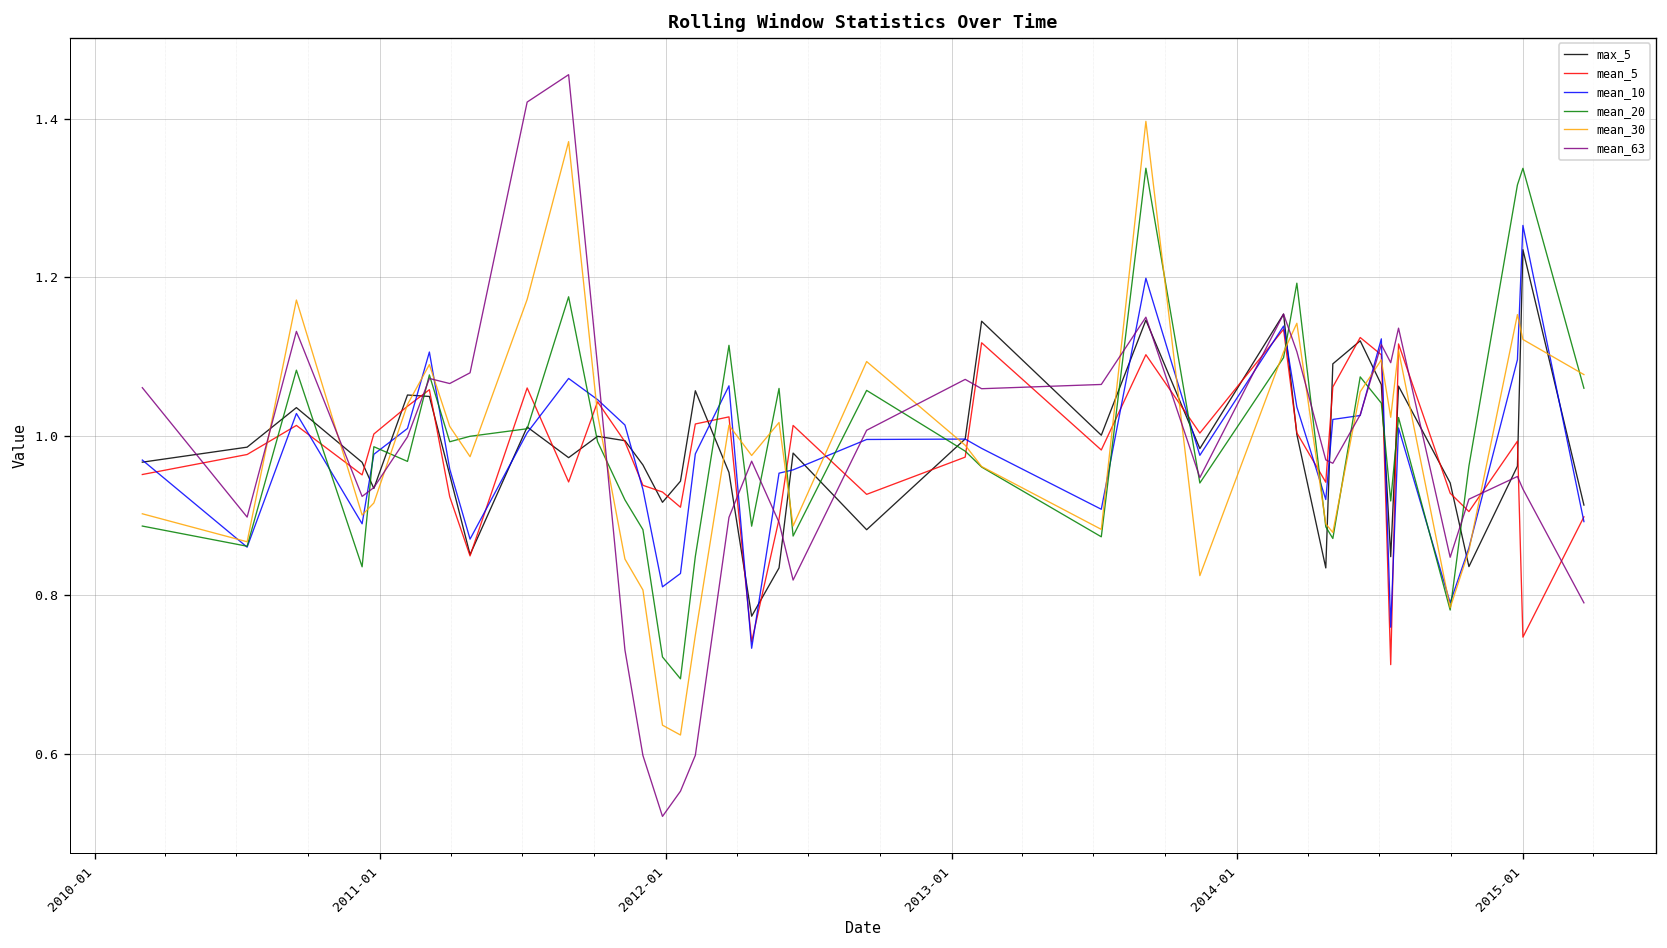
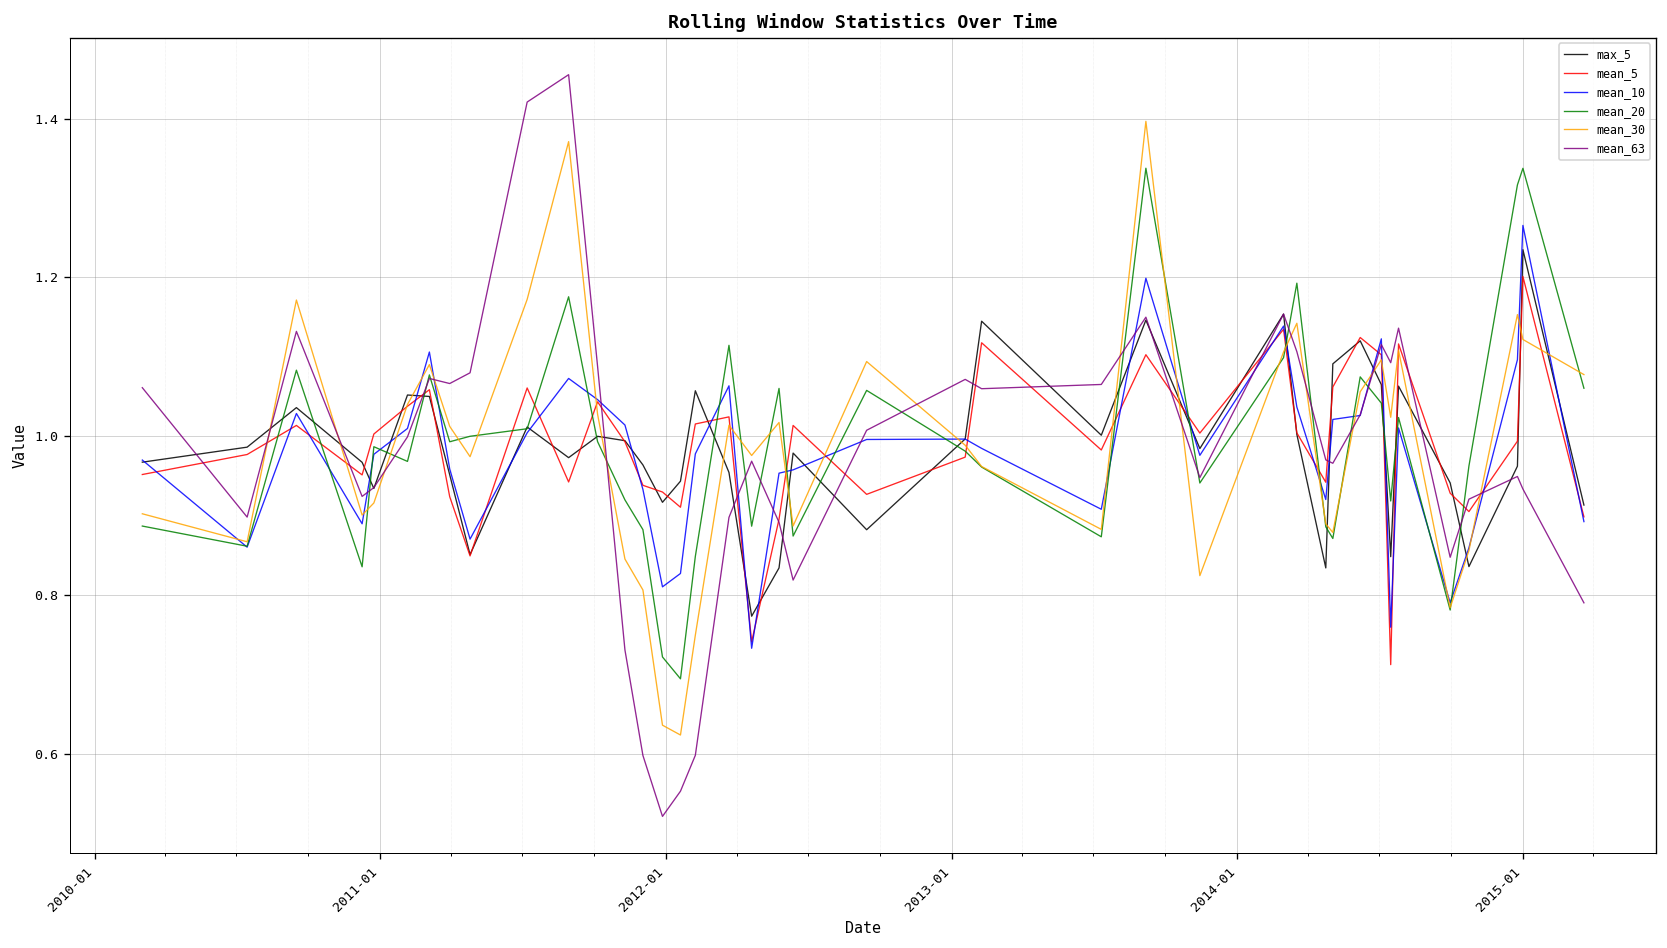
  {
    "max_5": {
      "2015-01": 1.23
    },
    "mean_5": {
-     "2015-01": 0.75
+     "2015-01": 1.20
    },
    "mean_10": {
      "2015-01": 1.27
    },
    "mean_20": {
      "2015-01": 1.34
    },
    "mean_30": {
      "2015-01": 1.12
    },
    "mean_63": {
      "2015-01": 0.93
    }
  }
